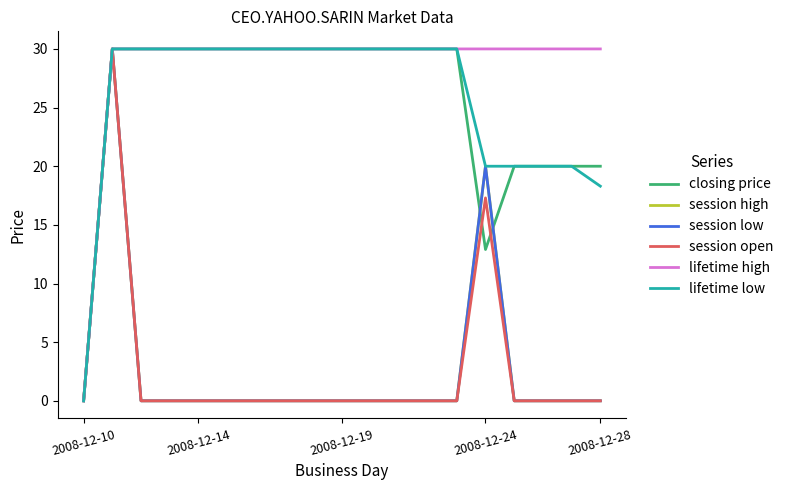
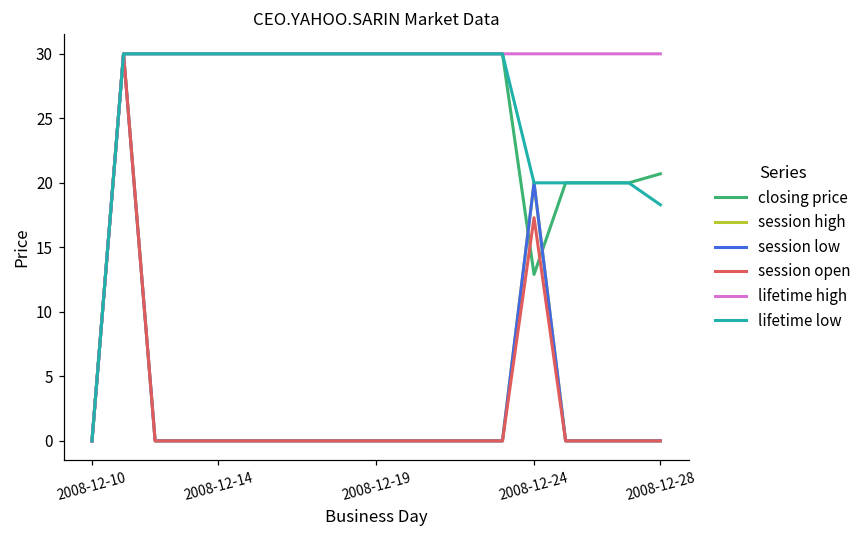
  {
    "closing price": {
      "2008-12-24": 12.9,
-     "2008-12-28": 20.0
+     "2008-12-28": 20.7
    },
    "session open": {
      "2008-12-24": 17.3
    },
    "lifetime high": {
      "2008-12-24": 30.0,
      "2008-12-28": 30.0
    },
    "lifetime low": {
      "2008-12-28": 18.3
    }
  }
